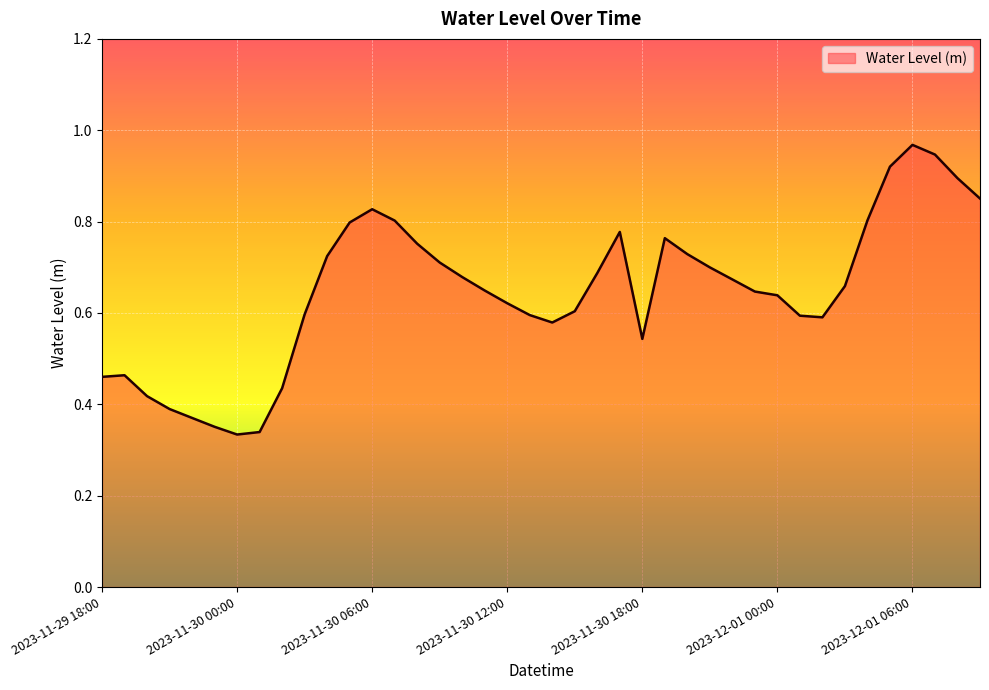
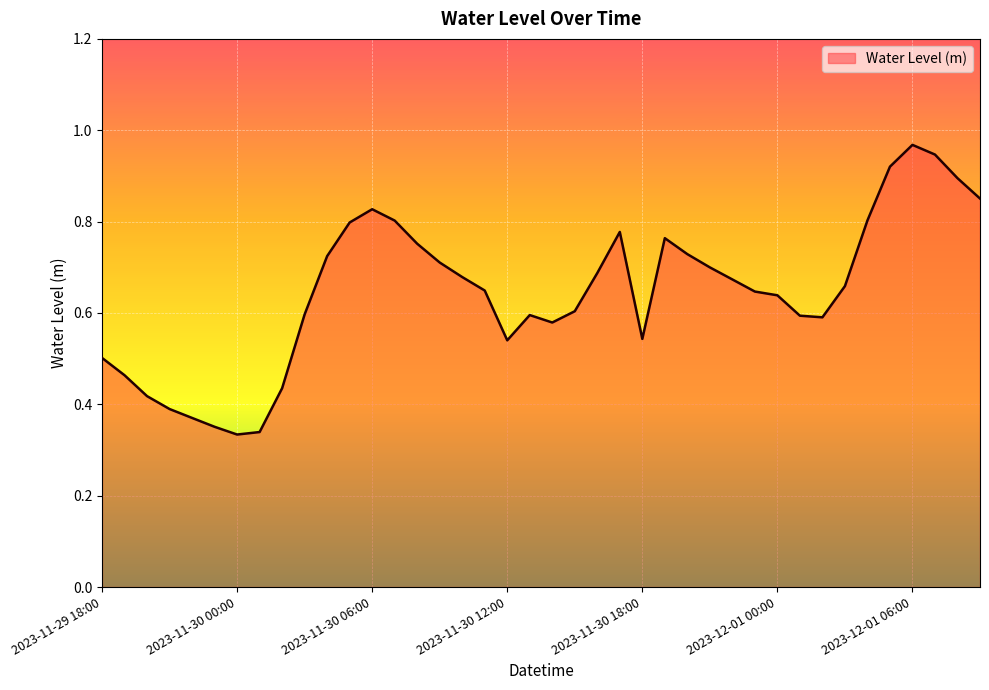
  {
-   "2023-11-29 18:00": 0.46,
+   "2023-11-29 18:00": 0.50,
    "2023-11-30 00:00": 0.33,
    "2023-11-30 06:00": 0.83,
-   "2023-11-30 12:00": 0.62,
+   "2023-11-30 12:00": 0.54,
    "2023-11-30 18:00": 0.54,
    "2023-12-01 00:00": 0.64,
    "2023-12-01 06:00": 0.97
  }
